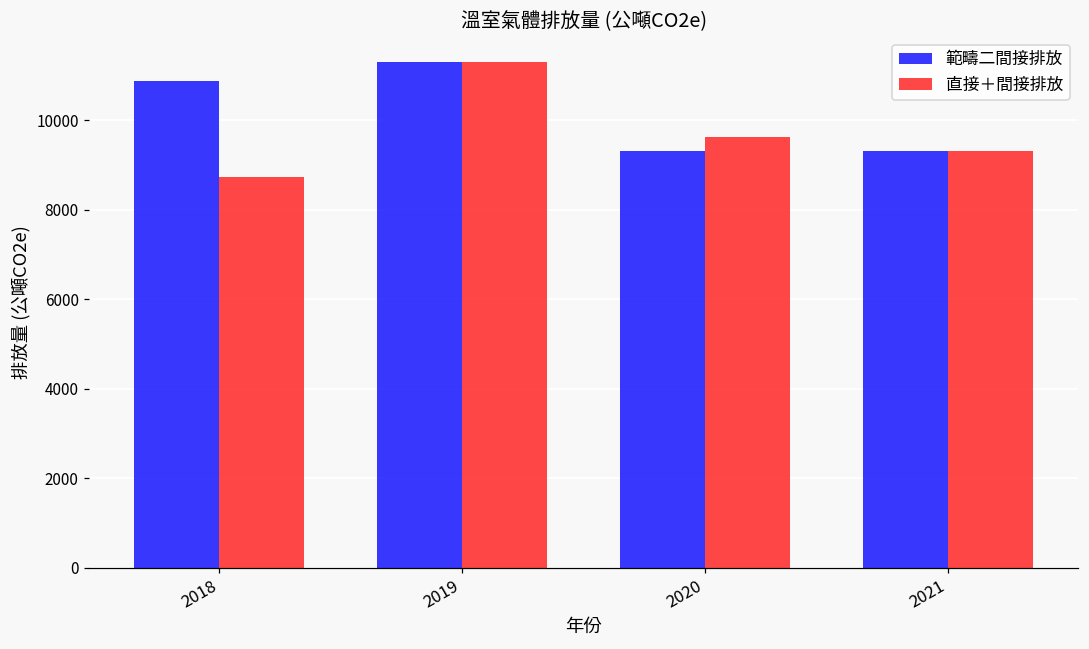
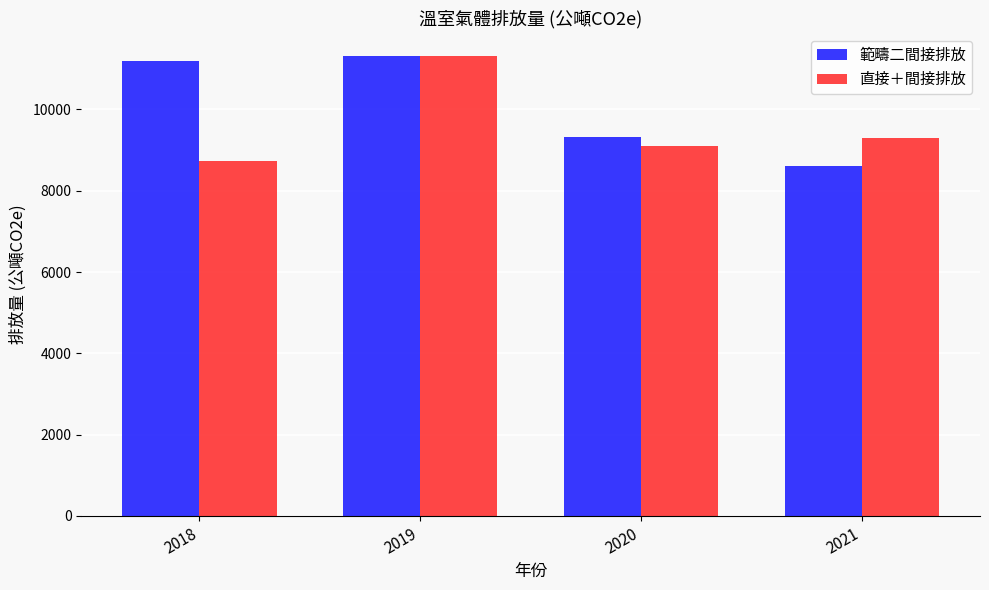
  {
    "範疇二間接排放": {
-     "2018": 10900,
+     "2018": 11200,
      "2019": 11300,
      "2020": 9300,
-     "2021": 9300
+     "2021": 8600
    },
    "直接＋間接排放": {
      "2018": 8700,
      "2019": 11300,
-     "2020": 9600,
+     "2020": 9100,
      "2021": 9300
    }
  }
